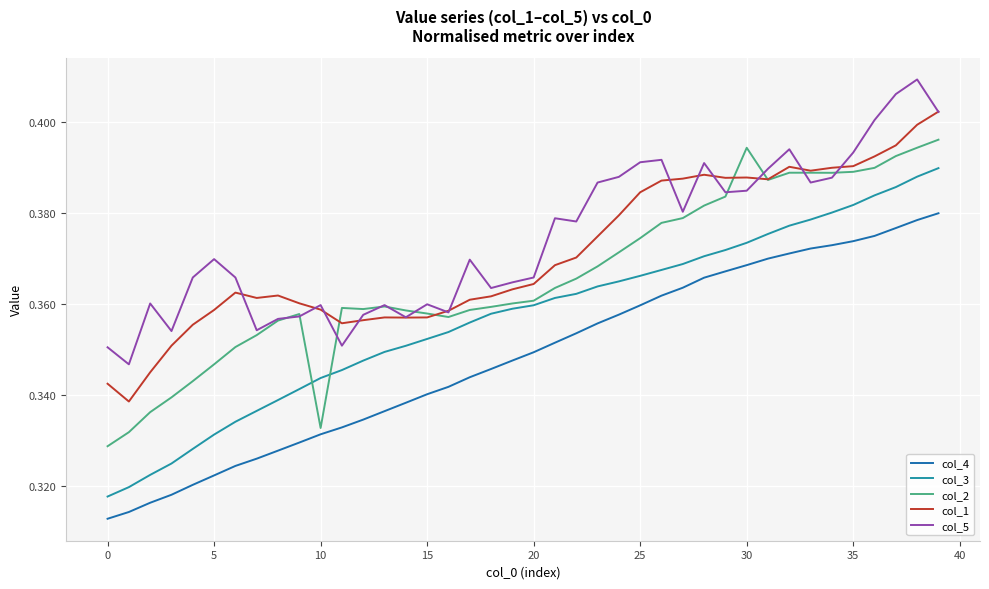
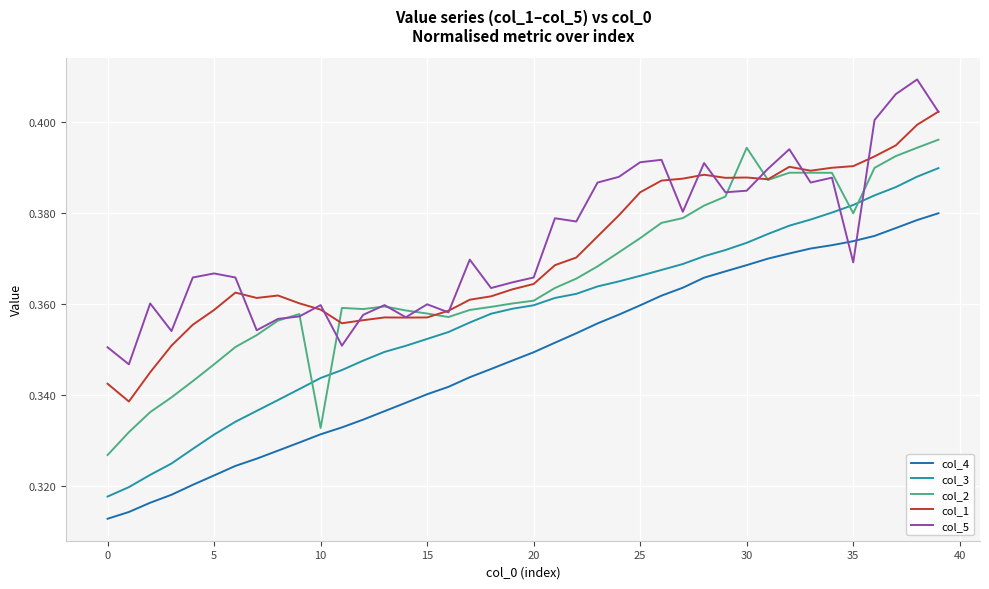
  {
    "col_2": {
-     "0": 0.329,
+     "0": 0.327,
      "5": 0.347,
      "10": 0.333,
      "15": 0.358,
      "20": 0.361,
      "25": 0.374,
      "30": 0.394,
-     "35": 0.389
+     "35": 0.380
    },
    "col_1": {
      "0": 0.342,
      "5": 0.359,
      "10": 0.359,
      "15": 0.357,
      "20": 0.364,
      "25": 0.385,
      "30": 0.388,
      "35": 0.390
    },
    "col_5": {
      "0": 0.350,
-     "5": 0.370,
+     "5": 0.367,
      "10": 0.360,
      "15": 0.360,
      "20": 0.366,
      "25": 0.391,
      "30": 0.385,
-     "35": 0.393
+     "35": 0.369
    }
  }
